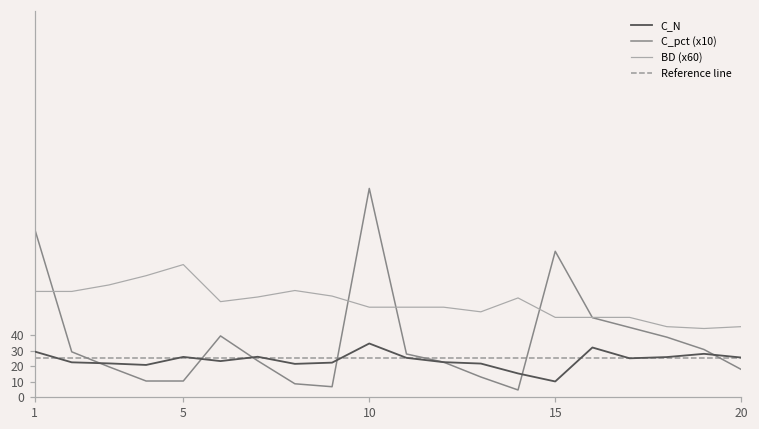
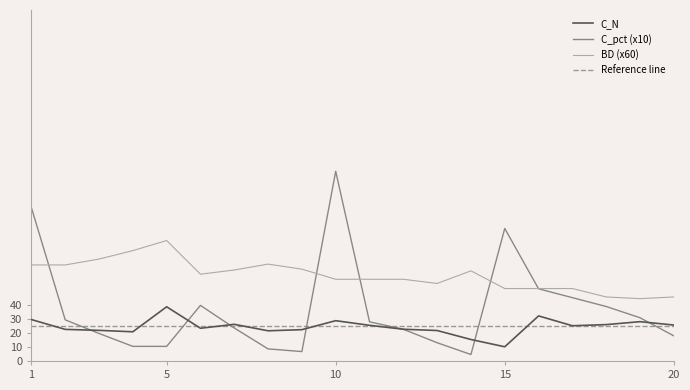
  {
    "C_N": {
      "1": 30,
-     "5": 26,
-     "10": 35,
+     "5": 39,
+     "10": 29,
      "15": 10,
      "20": 26
    }
  }
